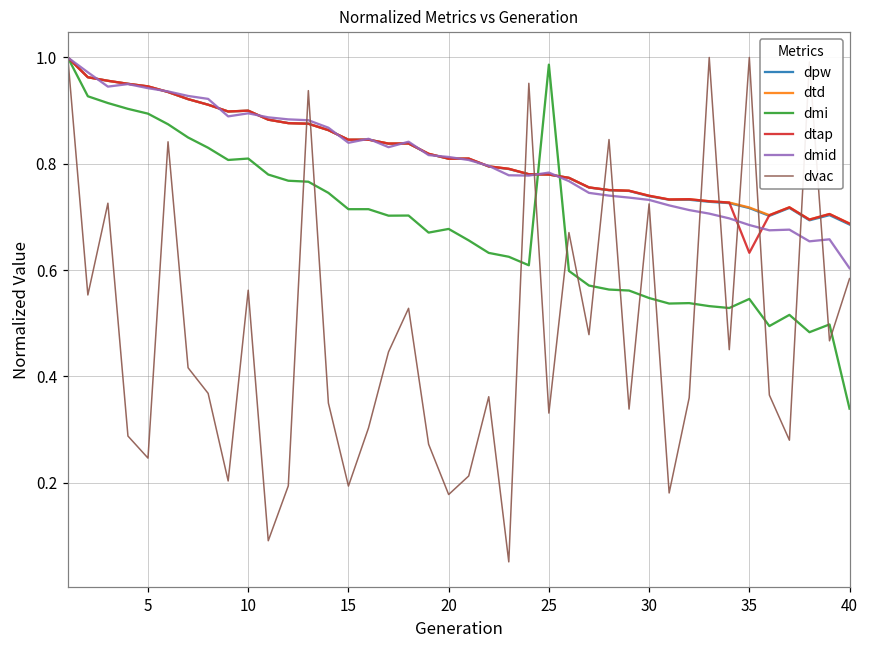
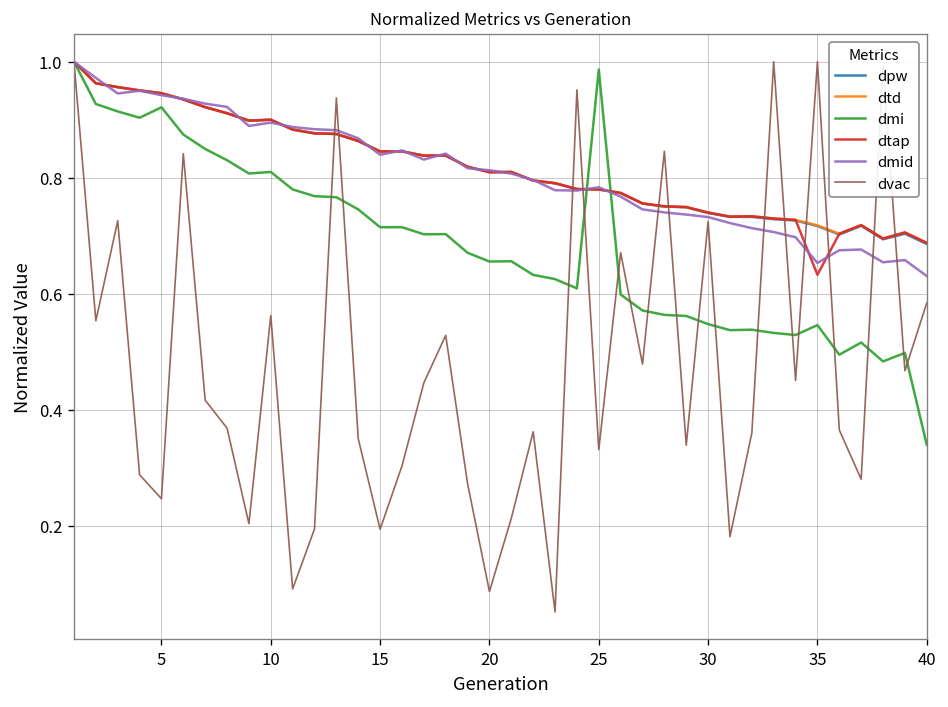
  {
    "dmi": {
-     "5": 0.89,
+     "5": 0.92,
      "10": 0.81,
      "15": 0.71,
-     "20": 0.68,
+     "20": 0.66,
      "25": 0.99,
      "30": 0.55,
      "35": 0.55,
      "40": 0.34
    },
    "dtap": {
      "35": 0.63
    },
    "dmid": {
      "15": 0.84,
      "30": 0.73,
-     "35": 0.68,
-     "40": 0.60
+     "35": 0.65,
+     "40": 0.63
    },
    "dvac": {
      "5": 0.25,
      "10": 0.56,
      "15": 0.19,
-     "20": 0.18,
+     "20": 0.09,
      "25": 0.33,
      "30": 0.72,
      "35": 1.00,
      "40": 0.58
    }
  }
